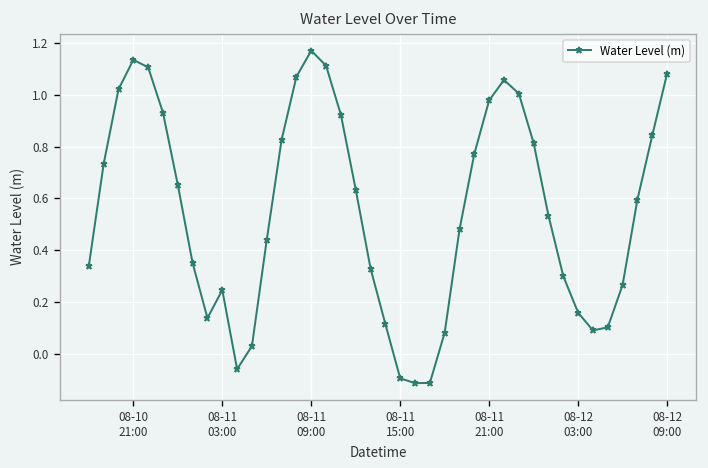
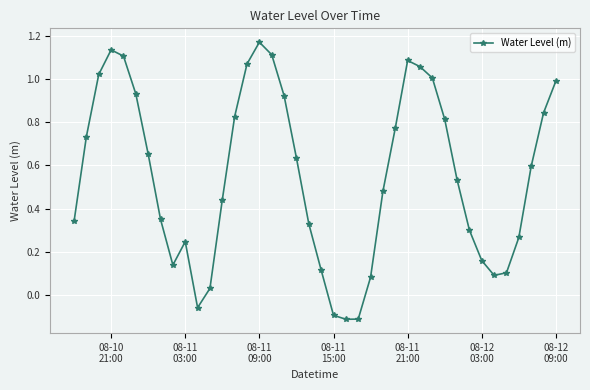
  {
    "08-10 21:00": 1.13,
    "08-11 03:00": 0.25,
    "08-11 09:00": 1.17,
    "08-11 15:00": -0.09,
-   "08-11 21:00": 0.98,
+   "08-11 21:00": 1.09,
    "08-12 03:00": 0.16,
-   "08-12 09:00": 1.08
+   "08-12 09:00": 0.99
  }
